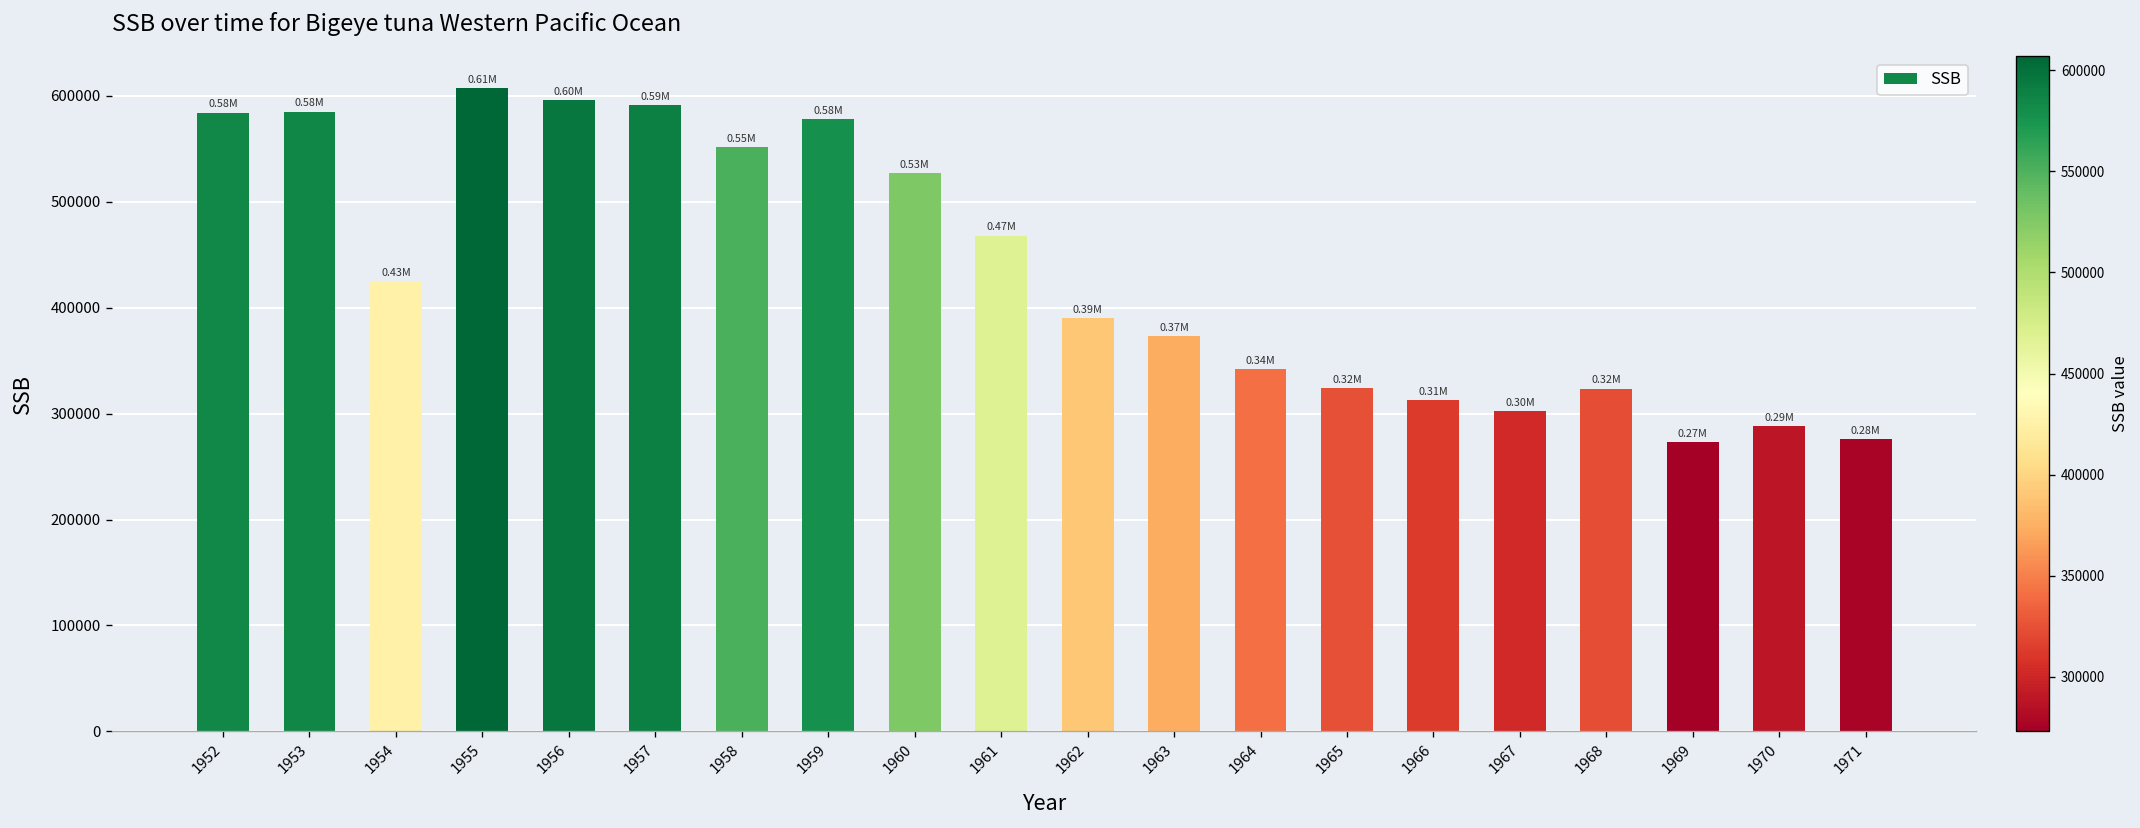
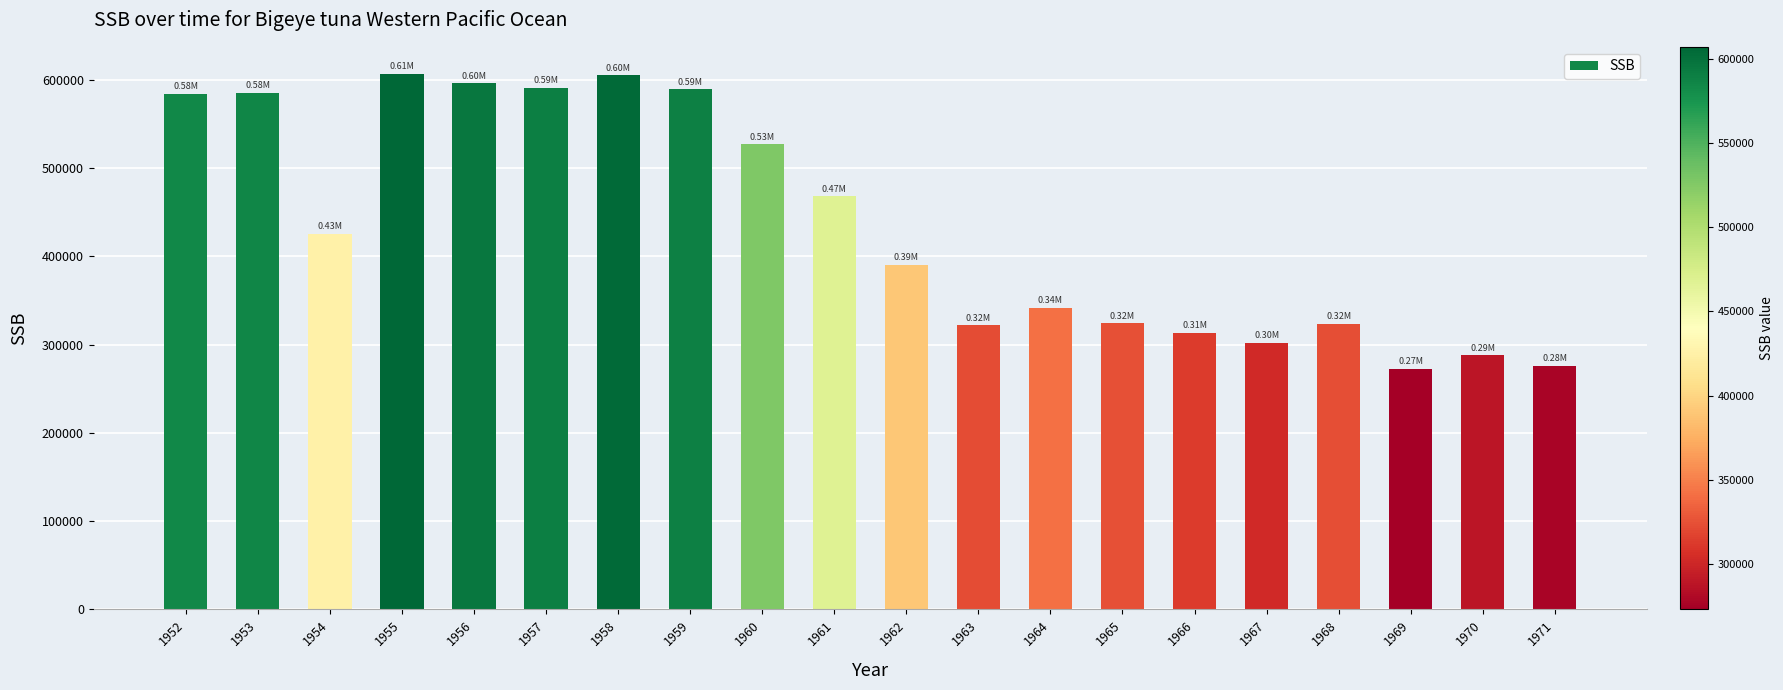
  {
    "1952": "0.58M",
    "1953": "0.58M",
    "1954": "0.43M",
    "1955": "0.61M",
    "1956": "0.60M",
    "1957": "0.59M",
-   "1958": "0.55M",
-   "1959": "0.58M",
+   "1958": "0.60M",
+   "1959": "0.59M",
    "1960": "0.53M",
    "1961": "0.47M",
    "1962": "0.39M",
-   "1963": "0.37M",
+   "1963": "0.32M",
    "1964": "0.34M",
    "1965": "0.32M",
    "1966": "0.31M",
    "1967": "0.30M",
    "1968": "0.32M",
    "1969": "0.27M",
    "1970": "0.29M",
    "1971": "0.28M"
  }
